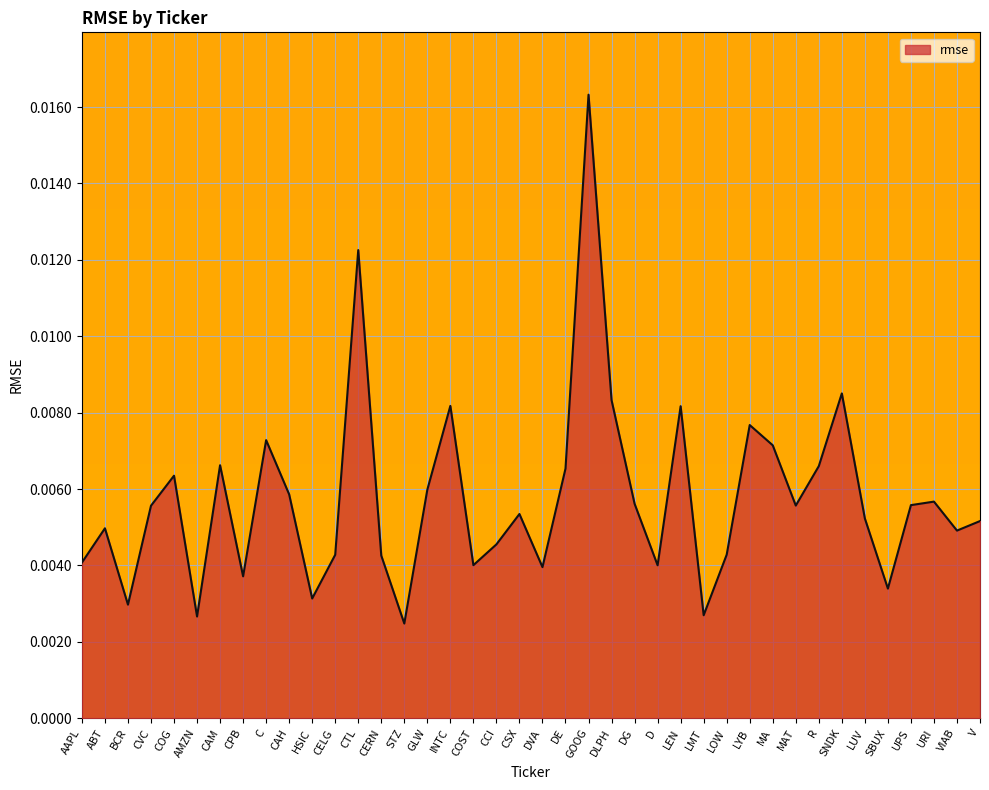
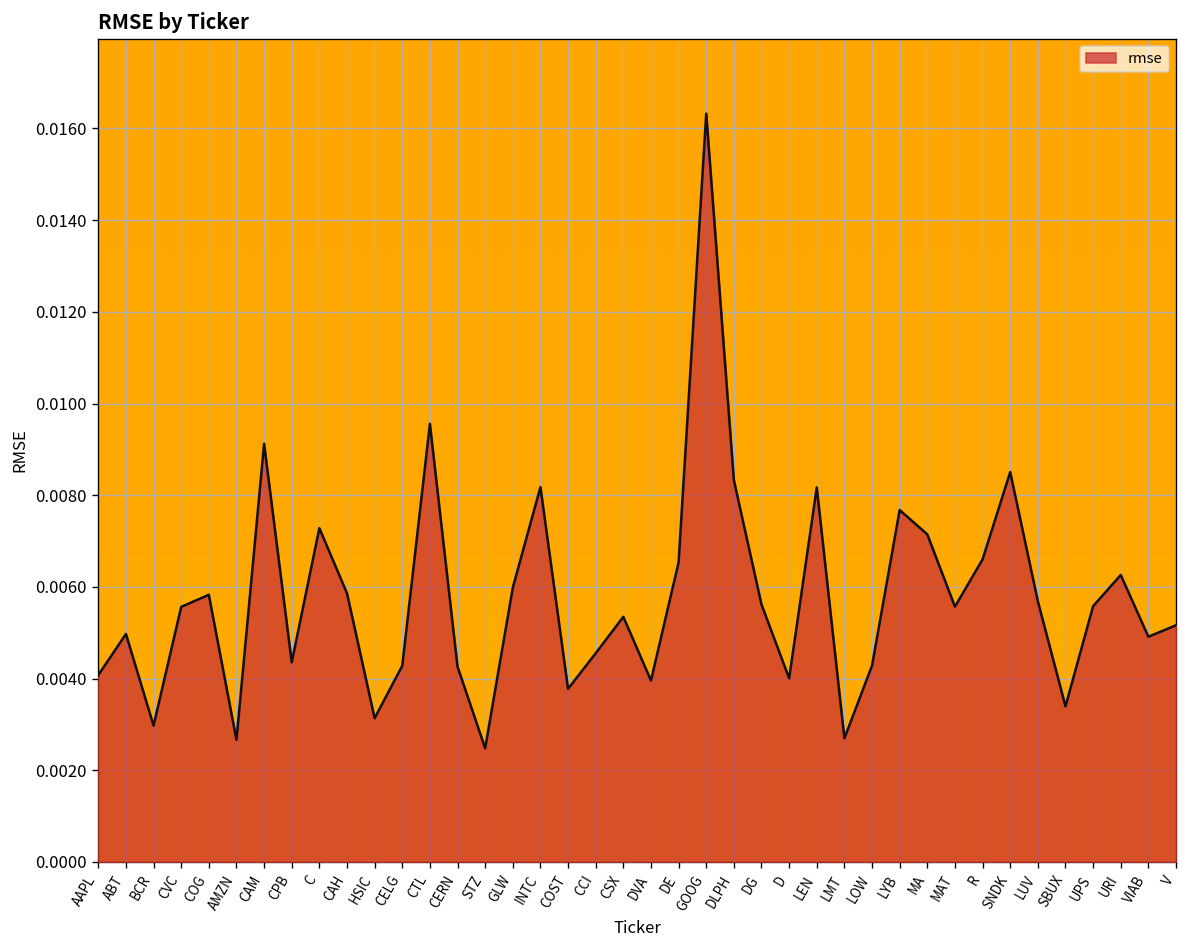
  {
    "AAPL": 0.0041,
    "ABT": 0.0050,
    "BCR": 0.0030,
    "CVC": 0.0056,
-   "COG": 0.0063,
+   "COG": 0.0058,
    "AMZN": 0.0027,
-   "CAM": 0.0066,
-   "CPB": 0.0037,
+   "CAM": 0.0091,
+   "CPB": 0.0044,
    "C": 0.0073,
    "CAH": 0.0059,
    "HSIC": 0.0031,
    "CELG": 0.0043,
-   "CTL": 0.0123,
+   "CTL": 0.0096,
    "CERN": 0.0043,
    "STZ": 0.0025,
    "GLW": 0.0060,
    "INTC": 0.0082,
-   "COST": 0.0040,
+   "COST": 0.0038,
    "CCI": 0.0046,
    "CSX": 0.0053,
    "DVA": 0.0040,
    "DE": 0.0065,
    "GOOG": 0.0163,
    "DLPH": 0.0083,
    "DG": 0.0056,
    "D": 0.0040,
    "LEN": 0.0082,
    "LMT": 0.0027,
    "LOW": 0.0043,
    "LYB": 0.0077,
    "MA": 0.0071,
    "MAT": 0.0056,
    "R": 0.0066,
    "SNDK": 0.0085,
-   "LUV": 0.0052,
+   "LUV": 0.0057,
    "SBUX": 0.0034,
    "UPS": 0.0056,
-   "URI": 0.0057,
+   "URI": 0.0063,
    "VIAB": 0.0049,
    "V": 0.0052
  }
